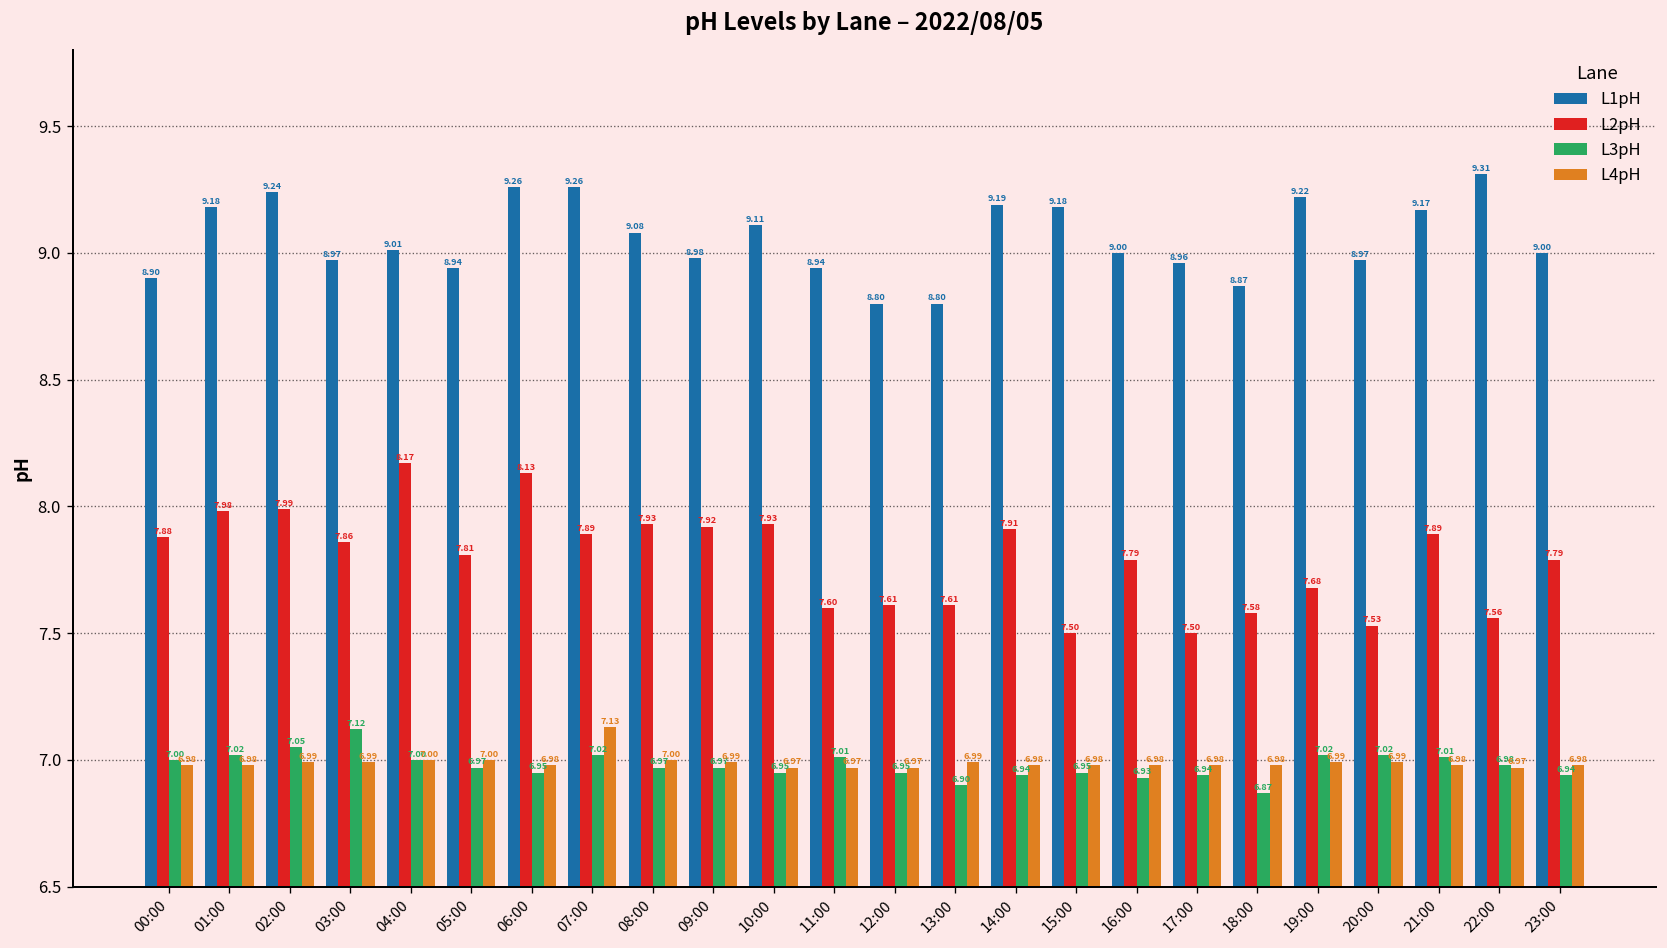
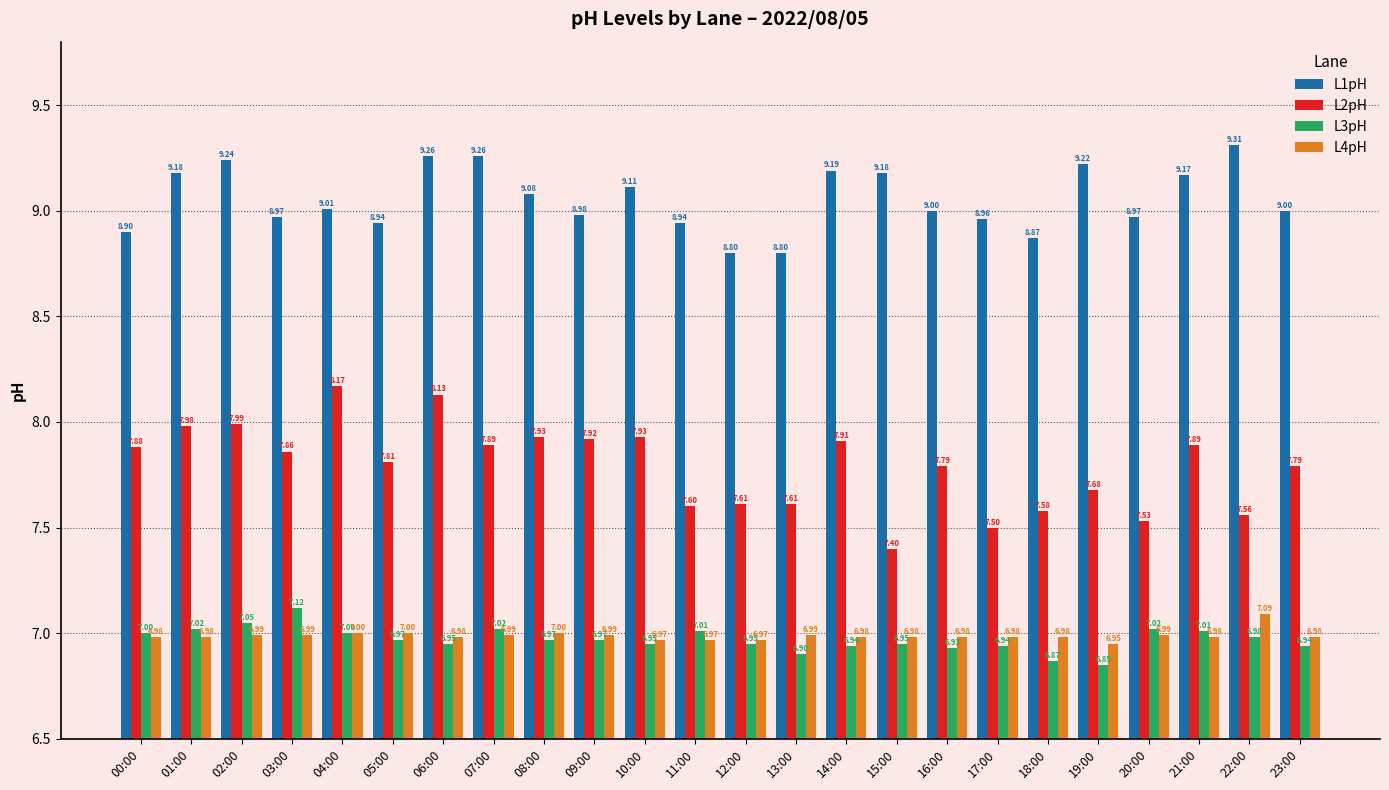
  {
    "L1pH": {
      "00:00": 8.90,
      "01:00": 9.18,
      "02:00": 9.24,
      "03:00": 8.97,
      "04:00": 9.01,
      "05:00": 8.94,
      "06:00": 9.26,
      "07:00": 9.26,
      "08:00": 9.08,
      "09:00": 8.98,
      "10:00": 9.11,
      "11:00": 8.94,
      "12:00": 8.80,
      "13:00": 8.80,
      "14:00": 9.19,
      "15:00": 9.18,
      "16:00": 9.00,
      "17:00": 8.96,
      "18:00": 8.87,
      "19:00": 9.22,
      "20:00": 8.97,
      "21:00": 9.17,
      "22:00": 9.31,
      "23:00": 9.00
    },
    "L2pH": {
      "00:00": 7.88,
      "01:00": 7.98,
      "02:00": 7.99,
      "03:00": 7.86,
      "04:00": 8.17,
      "05:00": 7.81,
      "06:00": 8.13,
      "07:00": 7.89,
      "08:00": 7.93,
      "09:00": 7.92,
      "10:00": 7.93,
      "11:00": 7.60,
      "12:00": 7.61,
      "13:00": 7.61,
      "14:00": 7.91,
-     "15:00": 7.50,
+     "15:00": 7.40,
      "16:00": 7.79,
      "17:00": 7.50,
      "18:00": 7.58,
      "19:00": 7.68,
      "20:00": 7.53,
      "21:00": 7.89,
      "22:00": 7.56,
      "23:00": 7.79
    },
    "L3pH": {
      "01:00": 7.02,
      "02:00": 7.05,
      "03:00": 7.12,
      "05:00": 6.97,
      "06:00": 6.95,
      "07:00": 7.02,
      "08:00": 6.97,
      "11:00": 7.01,
      "13:00": 6.90,
      "14:00": 6.94,
      "15:00": 6.95,
      "16:00": 6.93,
      "17:00": 6.94,
      "18:00": 6.87,
-     "19:00": 7.02,
+     "19:00": 6.85,
      "20:00": 7.02,
      "21:00": 7.01,
      "23:00": 6.94
    },
    "L4pH": {
      "01:00": 6.98,
      "02:00": 6.99,
      "03:00": 6.99,
      "05:00": 7.00,
      "06:00": 6.98,
-     "07:00": 7.13,
+     "07:00": 6.99,
      "08:00": 7.00,
      "11:00": 6.97,
      "13:00": 6.99,
      "14:00": 6.98,
      "15:00": 6.98,
      "16:00": 6.98,
      "17:00": 6.98,
      "18:00": 6.98,
-     "19:00": 6.99,
+     "19:00": 6.95,
      "20:00": 6.99,
      "21:00": 6.98,
-     "22:00": 6.97,
+     "22:00": 7.09,
      "23:00": 6.98
    }
  }
